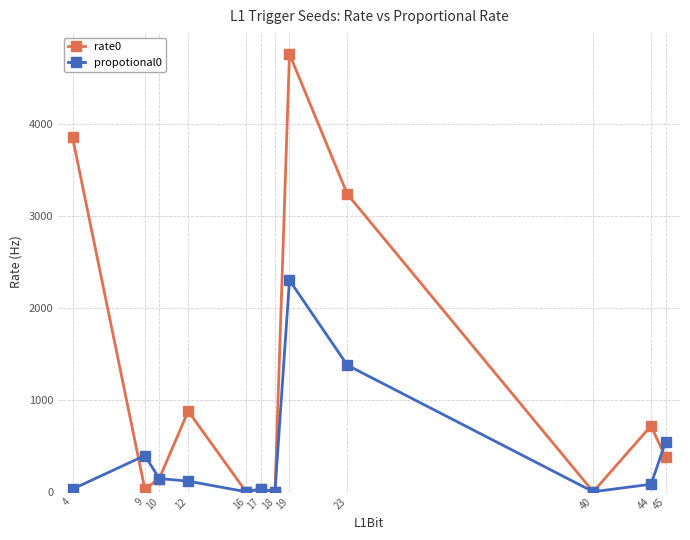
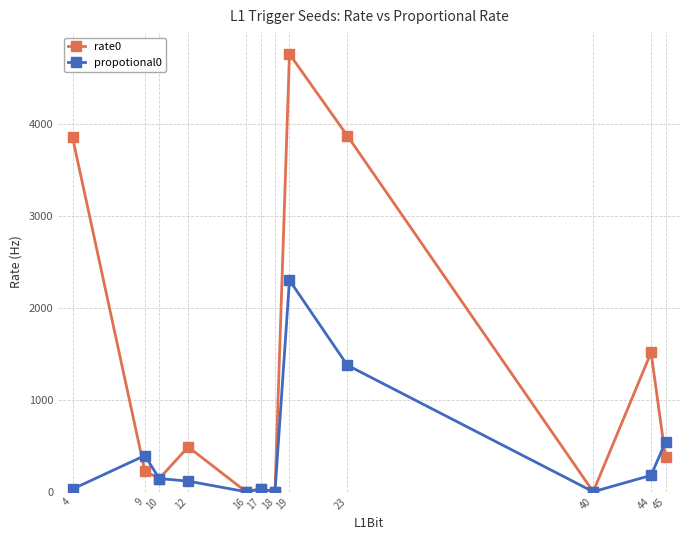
  {
    "rate0": {
      "4": 3900,
-     "9": 0,
-     "12": 900,
+     "9": 200,
+     "12": 500,
      "19": 4800,
-     "23": 3200,
-     "44": 700,
+     "23": 3900,
+     "44": 1500,
      "45": 400
    },
    "propotional0": {
      "4": 0,
      "9": 400,
      "12": 100,
      "19": 2300,
      "23": 1400,
-     "44": 100,
+     "44": 200,
      "45": 500
    }
  }
